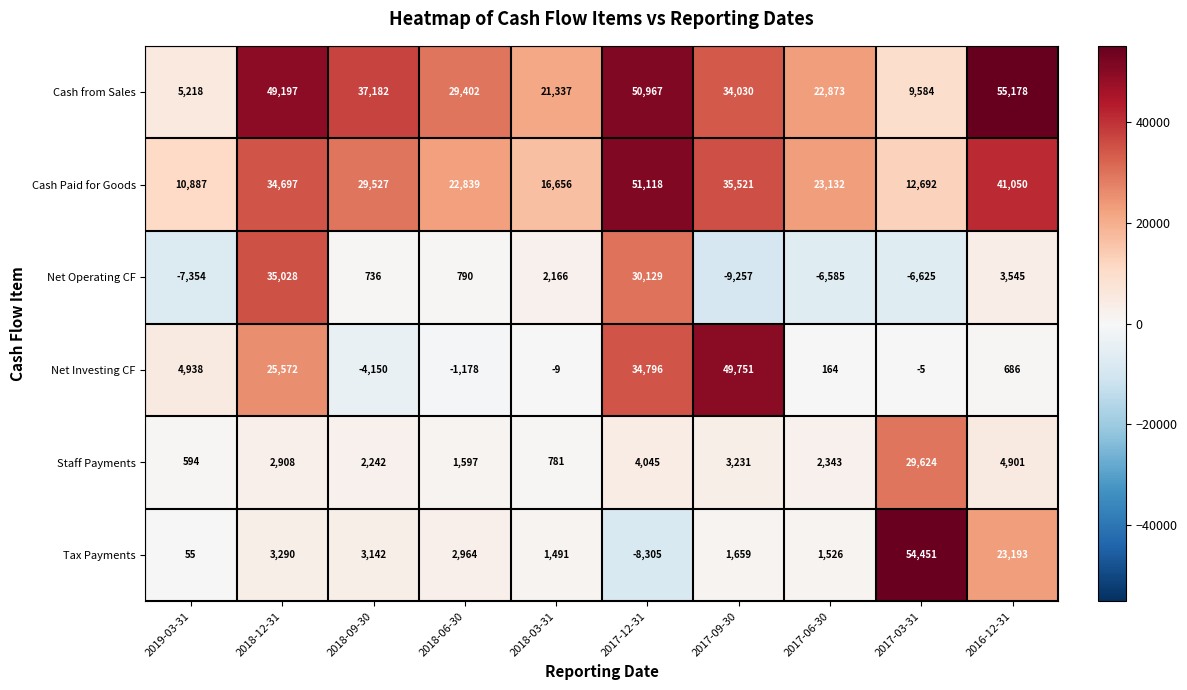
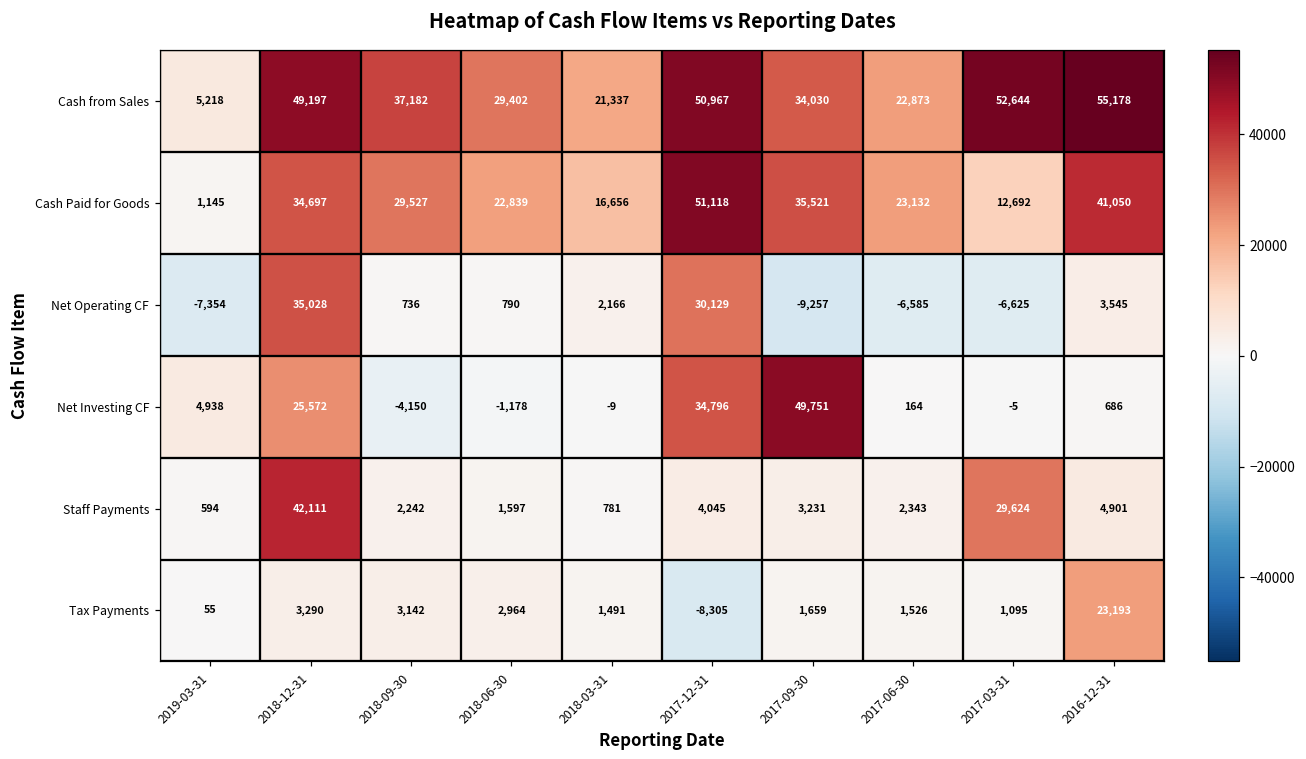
  {
    "Cash from Sales": {
      "2019-03-31": "5,218",
      "2018-12-31": "49,197",
      "2018-09-30": "37,182",
      "2018-06-30": "29,402",
      "2018-03-31": "21,337",
      "2017-12-31": "50,967",
      "2017-09-30": "34,030",
      "2017-06-30": "22,873",
-     "2017-03-31": "9,584",
+     "2017-03-31": "52,644",
      "2016-12-31": "55,178"
    },
    "Cash Paid for Goods": {
-     "2019-03-31": "10,887",
+     "2019-03-31": "1,145",
      "2018-12-31": "34,697",
      "2018-09-30": "29,527",
      "2018-06-30": "22,839",
      "2018-03-31": "16,656",
      "2017-12-31": "51,118",
      "2017-09-30": "35,521",
      "2017-06-30": "23,132",
      "2017-03-31": "12,692",
      "2016-12-31": "41,050"
    },
    "Net Operating CF": {
      "2019-03-31": "-7,354",
      "2018-12-31": "35,028",
      "2018-09-30": "736",
      "2018-06-30": "790",
      "2018-03-31": "2,166",
      "2017-12-31": "30,129",
      "2017-09-30": "-9,257",
      "2017-06-30": "-6,585",
      "2017-03-31": "-6,625",
      "2016-12-31": "3,545"
    },
    "Net Investing CF": {
      "2019-03-31": "4,938",
      "2018-12-31": "25,572",
      "2018-09-30": "-4,150",
      "2018-06-30": "-1,178",
      "2018-03-31": "-9",
      "2017-12-31": "34,796",
      "2017-09-30": "49,751",
      "2017-06-30": "164",
      "2017-03-31": "-5",
      "2016-12-31": "686"
    },
    "Staff Payments": {
      "2019-03-31": "594",
-     "2018-12-31": "2,908",
+     "2018-12-31": "42,111",
      "2018-09-30": "2,242",
      "2018-06-30": "1,597",
      "2018-03-31": "781",
      "2017-12-31": "4,045",
      "2017-09-30": "3,231",
      "2017-06-30": "2,343",
      "2017-03-31": "29,624",
      "2016-12-31": "4,901"
    },
    "Tax Payments": {
      "2019-03-31": "55",
      "2018-12-31": "3,290",
      "2018-09-30": "3,142",
      "2018-06-30": "2,964",
      "2018-03-31": "1,491",
      "2017-12-31": "-8,305",
      "2017-09-30": "1,659",
      "2017-06-30": "1,526",
-     "2017-03-31": "54,451",
+     "2017-03-31": "1,095",
      "2016-12-31": "23,193"
    }
  }
